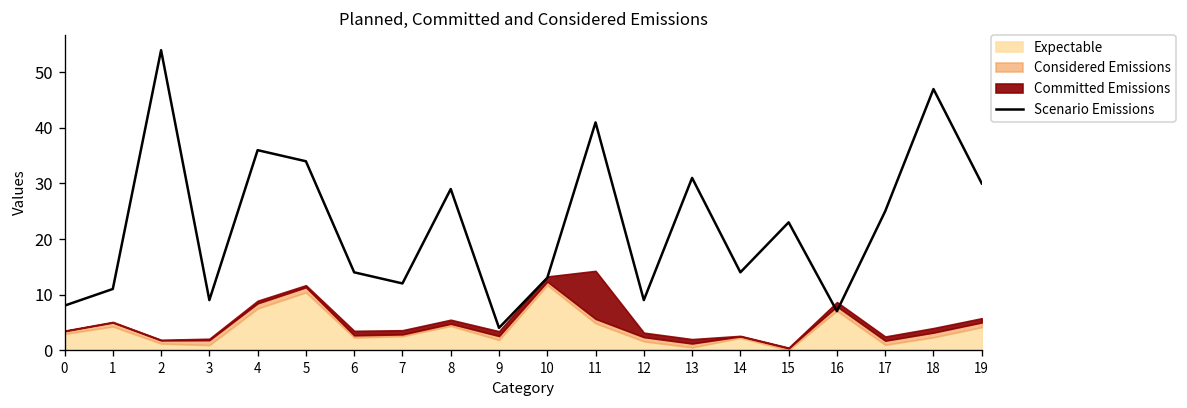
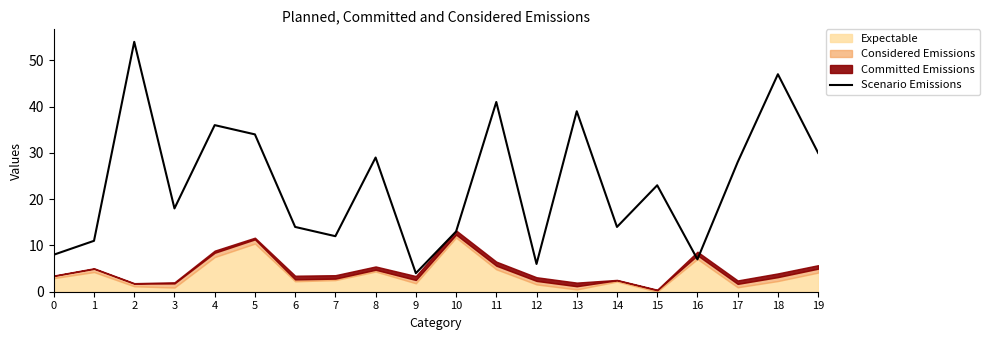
  {
    "Scenario Emissions": {
      "0": 8,
      "1": 11,
      "2": 54,
-     "3": 9,
+     "3": 18,
      "4": 36,
      "5": 34,
      "6": 14,
      "7": 12,
      "8": 29,
      "9": 4,
      "11": 41,
-     "12": 9,
-     "13": 31,
+     "12": 6,
+     "13": 39,
      "14": 14,
      "15": 23,
-     "17": 25,
+     "17": 28,
      "18": 47,
      "19": 30
    },
    "Expectable": {
      "1": 4,
      "2": 1,
      "3": 1,
      "4": 7,
      "5": 10,
      "9": 2,
      "10": 12,
      "11": 5,
      "12": 2,
      "17": 1,
      "18": 2,
      "19": 4
    },
    "Considered Emissions": {
      "9": 1,
      "10": 1,
      "11": 1,
      "12": 1,
      "13": 1,
      "16": 1,
      "17": 1,
      "18": 1,
      "19": 1
    },
    "Committed Emissions": {
      "6": 1,
      "7": 1,
      "8": 1,
      "9": 1,
-     "11": 9,
+     "11": 1,
      "12": 1,
      "13": 1,
      "16": 1,
      "17": 1,
      "18": 1,
      "19": 1
    }
  }
